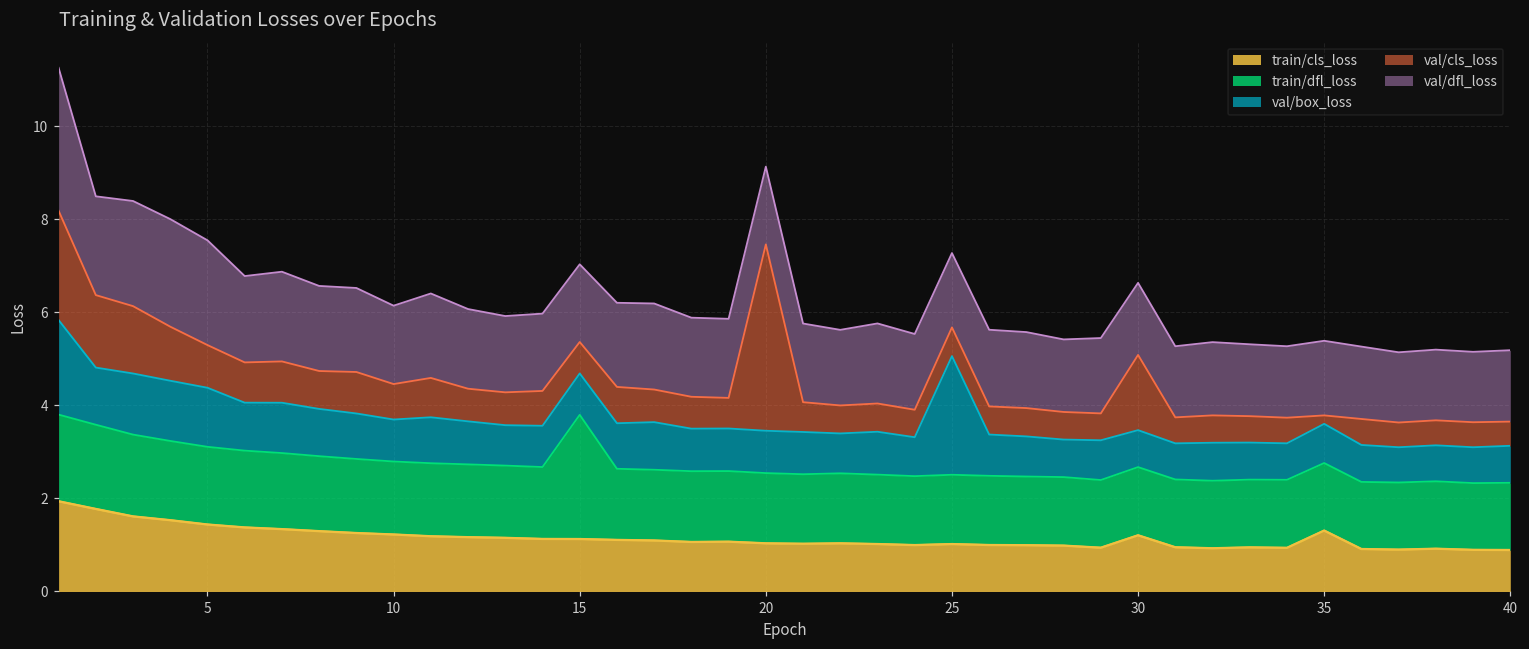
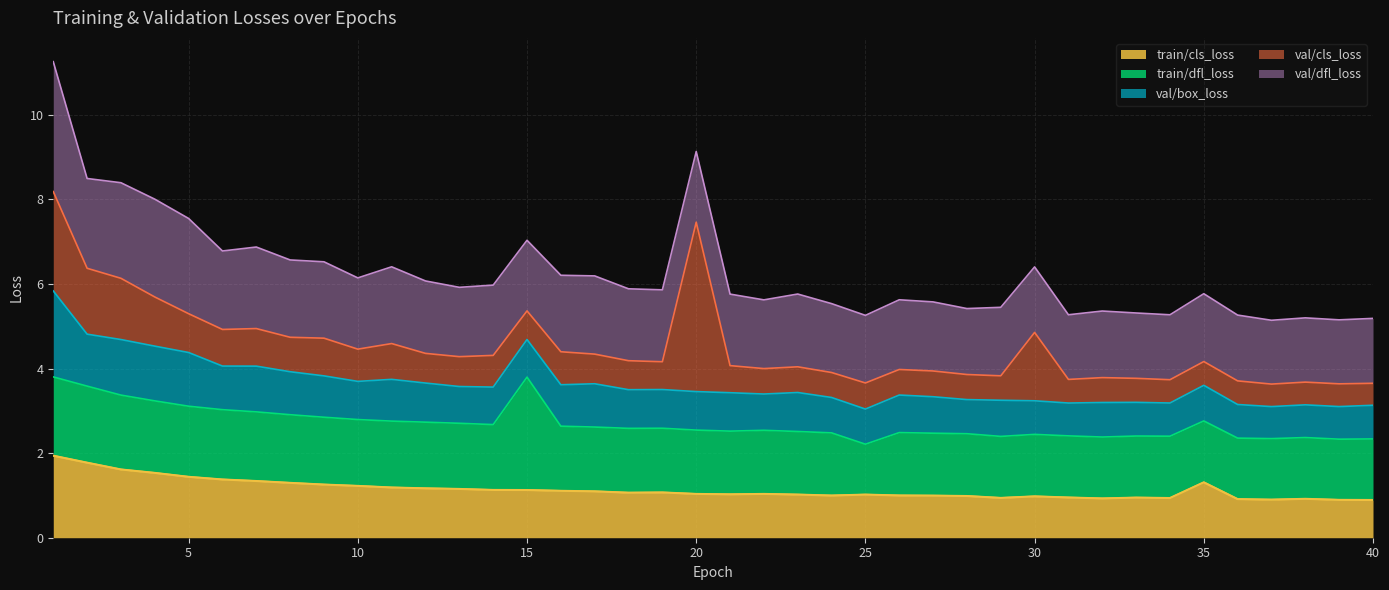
  {
    "train/cls_loss": {
      "5": 1.4,
      "10": 1.2,
      "15": 1.1,
      "20": 1.0,
      "25": 1.0,
-     "30": 1.2,
+     "30": 1.0,
      "35": 1.3,
      "40": 0.9
    },
    "train/dfl_loss": {
      "5": 1.7,
      "10": 1.6,
      "15": 2.7,
      "20": 1.5,
-     "25": 1.5,
+     "25": 1.2,
      "30": 1.5,
      "35": 1.5,
      "40": 1.4
    },
    "val/box_loss": {
      "5": 1.3,
      "10": 0.9,
      "15": 0.9,
      "20": 0.9,
-     "25": 2.6,
+     "25": 0.8,
      "30": 0.8,
      "35": 0.8,
      "40": 0.8
    },
    "val/cls_loss": {
      "5": 0.9,
      "10": 0.8,
      "15": 0.7,
      "20": 4.0,
      "25": 0.6,
      "30": 1.6,
-     "35": 0.2,
+     "35": 0.6,
      "40": 0.5
    },
    "val/dfl_loss": {
      "5": 2.3,
      "10": 1.7,
      "15": 1.7,
      "20": 1.7,
      "25": 1.6,
      "30": 1.5,
      "35": 1.6,
      "40": 1.5
    }
  }
